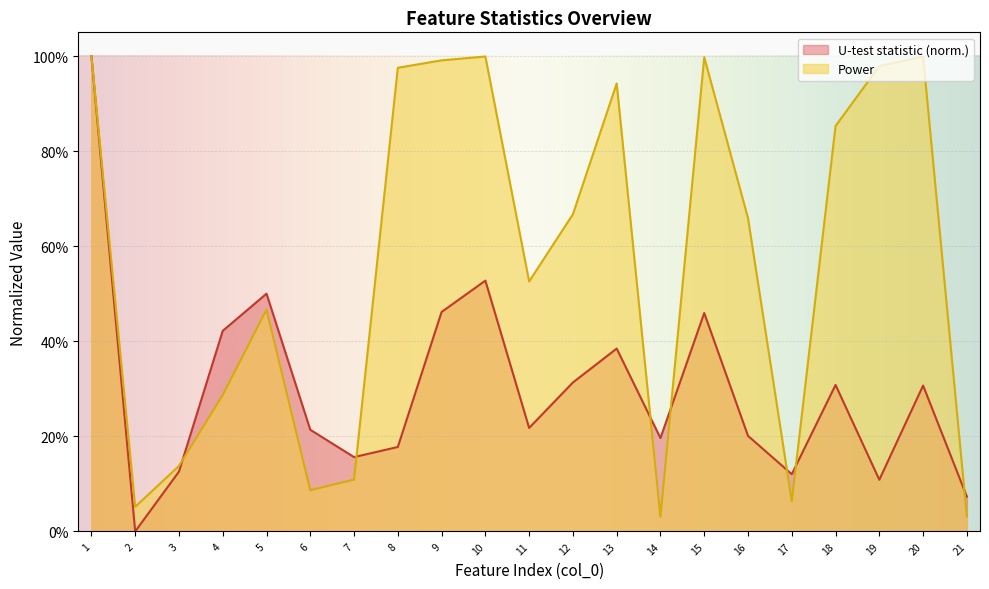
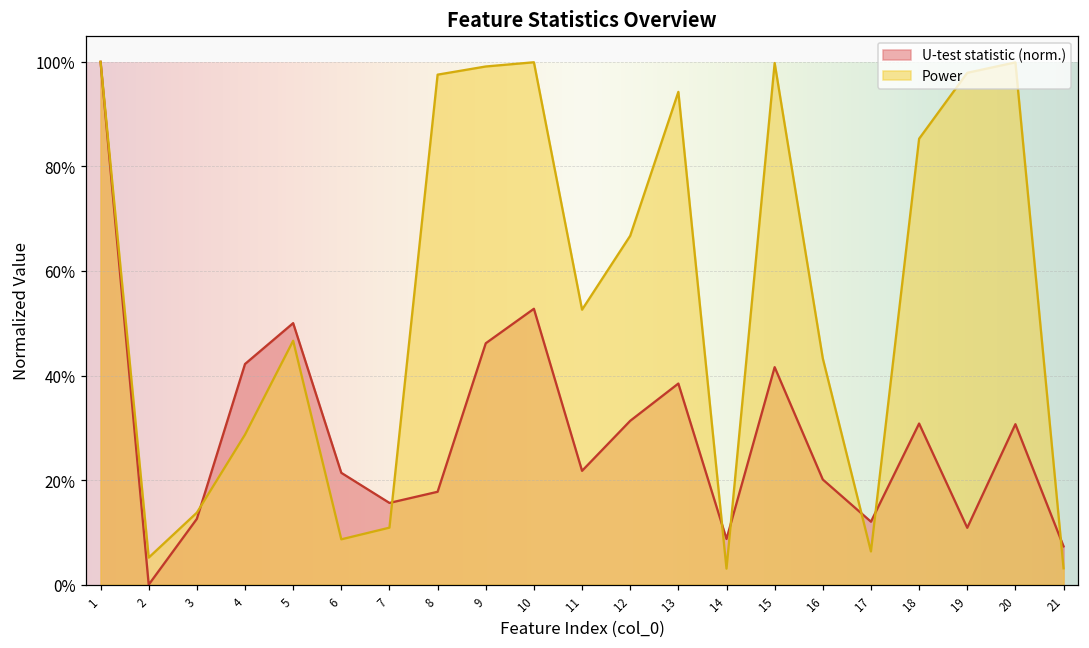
  {
    "U-test statistic (norm.)": {
      "2": "0%",
      "3": "13%",
      "4": "42%",
      "5": "50%",
      "6": "21%",
      "7": "16%",
      "8": "18%",
      "9": "46%",
      "10": "53%",
      "11": "22%",
      "12": "31%",
      "13": "38%",
-     "14": "20%",
-     "15": "46%",
+     "14": "9%",
+     "15": "42%",
      "16": "20%",
      "17": "12%",
      "18": "31%",
      "19": "11%",
      "20": "31%",
      "21": "7%"
    },
    "Power": {
      "2": "5%",
      "3": "14%",
      "4": "29%",
      "5": "47%",
      "6": "9%",
      "7": "11%",
      "8": "98%",
      "9": "99%",
      "10": "100%",
      "11": "53%",
      "12": "67%",
      "13": "94%",
      "14": "3%",
      "15": "100%",
-     "16": "66%",
+     "16": "43%",
      "17": "6%",
      "18": "85%",
      "21": "3%"
    }
  }
